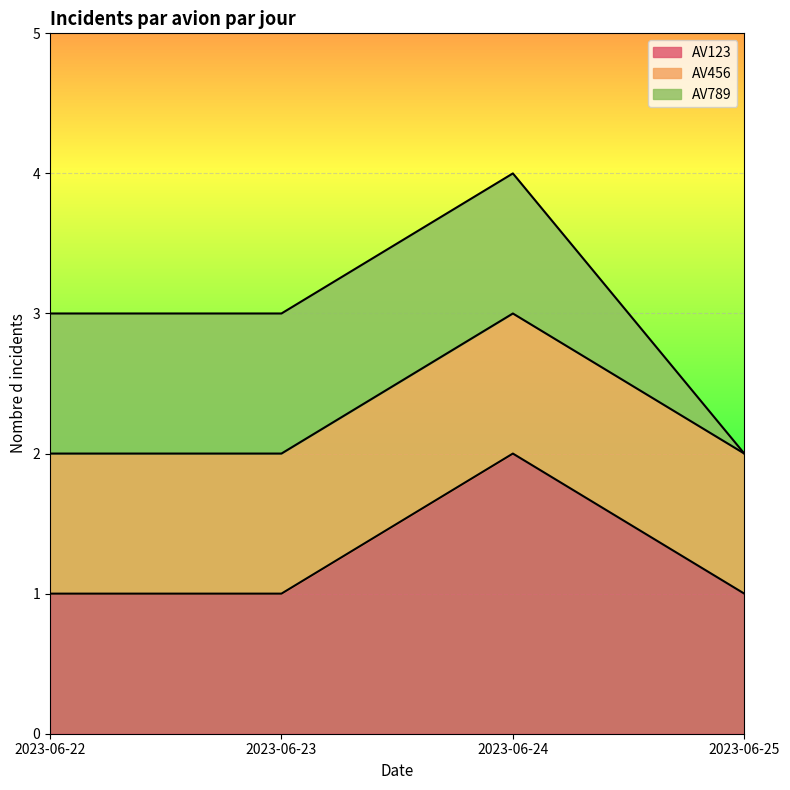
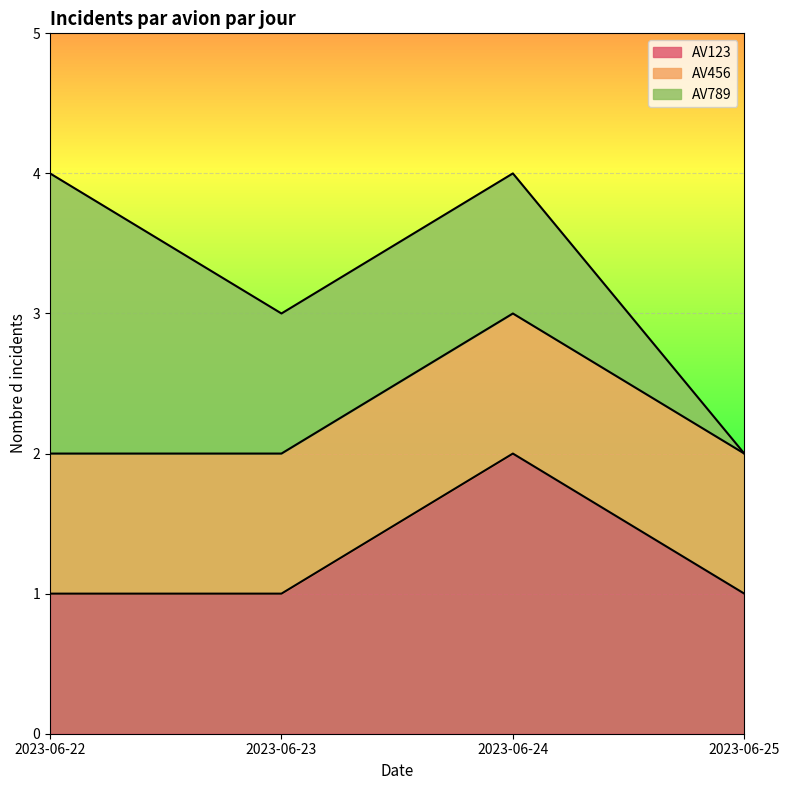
  {
    "AV123": {
      "2023-06-22": 1,
      "2023-06-23": 1,
      "2023-06-24": 2,
      "2023-06-25": 1
    },
    "AV456": {
      "2023-06-22": 1,
      "2023-06-23": 1,
      "2023-06-24": 1
    },
    "AV789": {
-     "2023-06-22": 1,
+     "2023-06-22": 2,
      "2023-06-23": 1,
      "2023-06-24": 1
    }
  }
